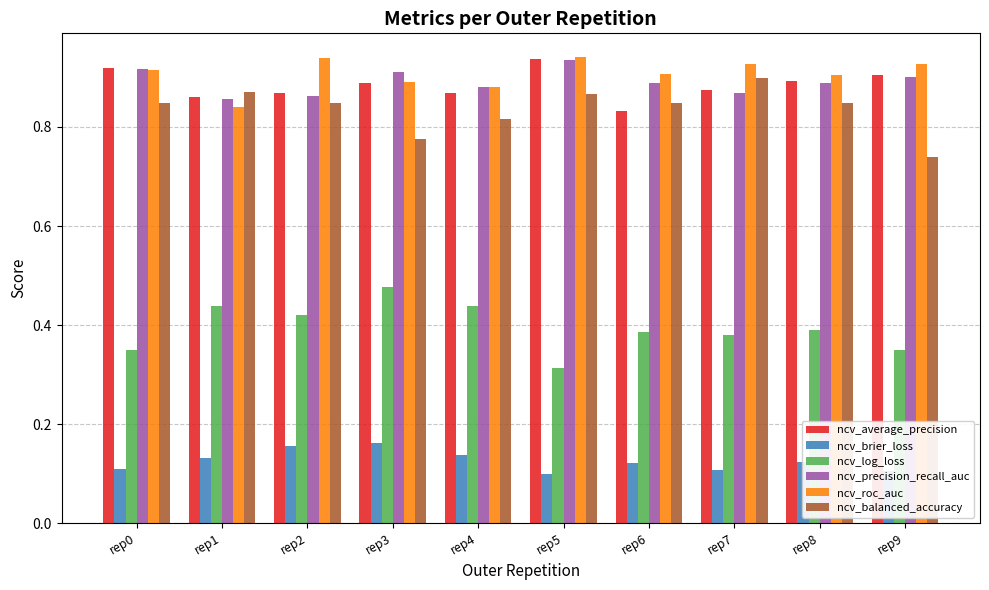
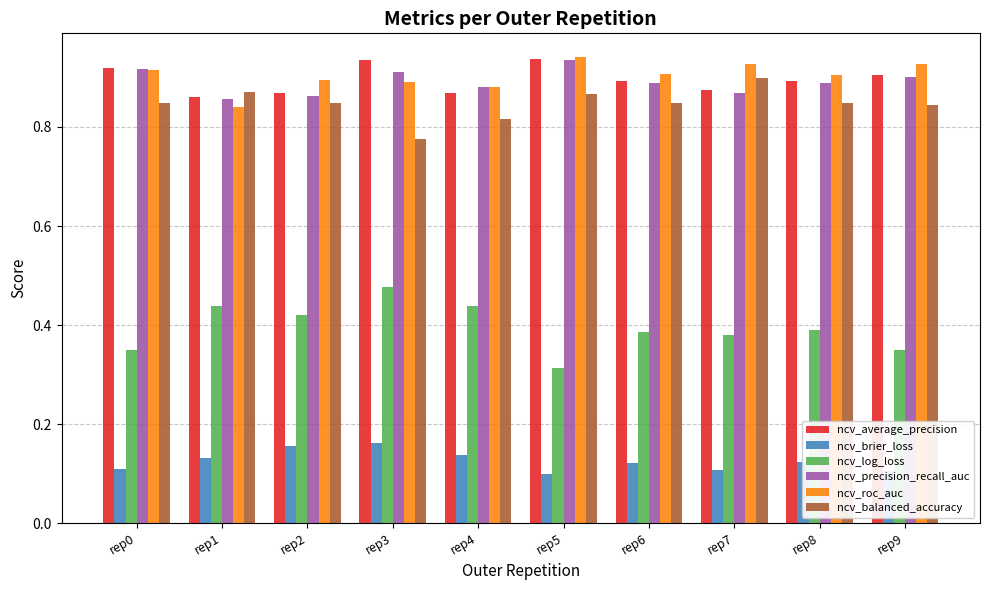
  {
    "ncv_average_precision": {
      "rep0": 0.92,
      "rep1": 0.86,
      "rep2": 0.87,
-     "rep3": 0.89,
+     "rep3": 0.94,
      "rep4": 0.87,
      "rep5": 0.94,
-     "rep6": 0.83,
+     "rep6": 0.89,
      "rep7": 0.87,
      "rep8": 0.89,
      "rep9": 0.91
    },
    "ncv_brier_loss": {
      "rep0": 0.11,
      "rep1": 0.13,
      "rep2": 0.15,
      "rep3": 0.16,
      "rep4": 0.14,
      "rep5": 0.10,
      "rep6": 0.12,
      "rep7": 0.11
    },
    "ncv_log_loss": {
      "rep0": 0.35,
      "rep1": 0.44,
      "rep2": 0.42,
      "rep3": 0.48,
      "rep4": 0.44,
      "rep5": 0.31,
      "rep6": 0.39,
      "rep7": 0.38,
      "rep8": 0.39,
      "rep9": 0.35
    },
    "ncv_precision_recall_auc": {
      "rep0": 0.92,
      "rep1": 0.86,
      "rep2": 0.86,
      "rep3": 0.91,
      "rep4": 0.88,
      "rep5": 0.94,
      "rep6": 0.89,
      "rep7": 0.87,
      "rep8": 0.89,
      "rep9": 0.90
    },
    "ncv_roc_auc": {
      "rep0": 0.91,
      "rep1": 0.84,
-     "rep2": 0.94,
+     "rep2": 0.89,
      "rep3": 0.89,
      "rep4": 0.88,
      "rep5": 0.94,
      "rep6": 0.91,
      "rep7": 0.93,
      "rep8": 0.90,
      "rep9": 0.93
    },
    "ncv_balanced_accuracy": {
      "rep0": 0.85,
      "rep1": 0.87,
      "rep2": 0.85,
      "rep3": 0.78,
      "rep4": 0.82,
      "rep5": 0.87,
      "rep6": 0.85,
      "rep7": 0.90,
      "rep8": 0.85,
-     "rep9": 0.74
+     "rep9": 0.84
    }
  }
